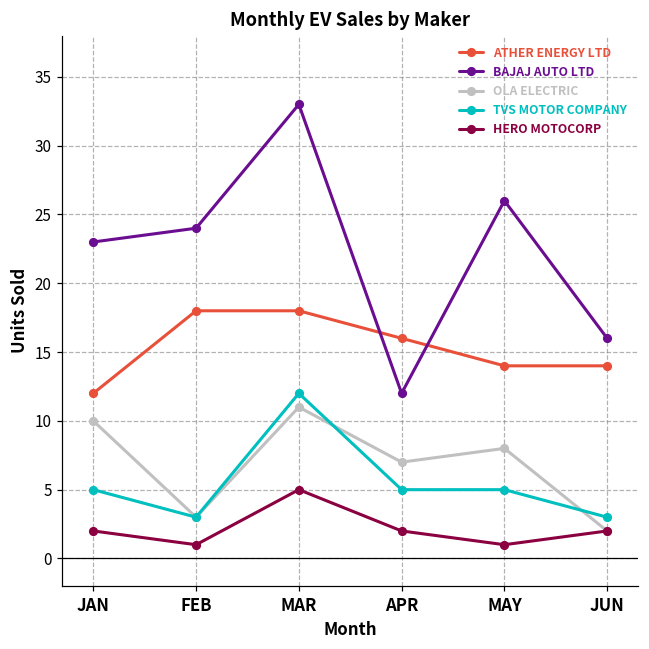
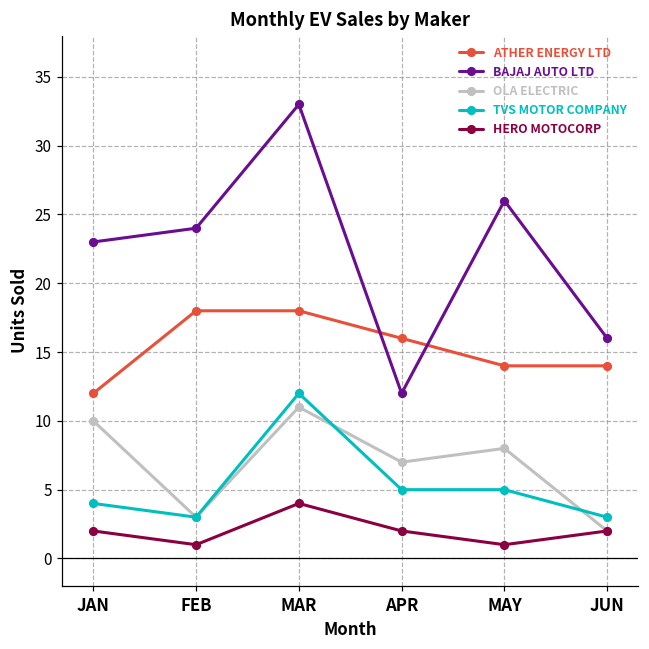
  {
    "ATHER ENERGY LTD": {
      "JAN": 12,
      "FEB": 18,
      "MAR": 18,
      "APR": 16,
      "MAY": 14,
      "JUN": 14
    },
    "BAJAJ AUTO LTD": {
      "JAN": 23,
      "FEB": 24,
      "MAR": 33,
      "APR": 12,
      "MAY": 26,
      "JUN": 16
    },
    "OLA ELECTRIC": {
      "JAN": 10,
      "MAR": 11,
      "APR": 7,
      "MAY": 8
    },
    "TVS MOTOR COMPANY": {
-     "JAN": 5,
+     "JAN": 4,
      "MAR": 12,
      "APR": 5,
      "MAY": 5,
      "JUN": 3
    },
    "HERO MOTOCORP": {
      "JAN": 2,
      "FEB": 1,
-     "MAR": 5,
+     "MAR": 4,
      "APR": 2,
      "MAY": 1
    }
  }
